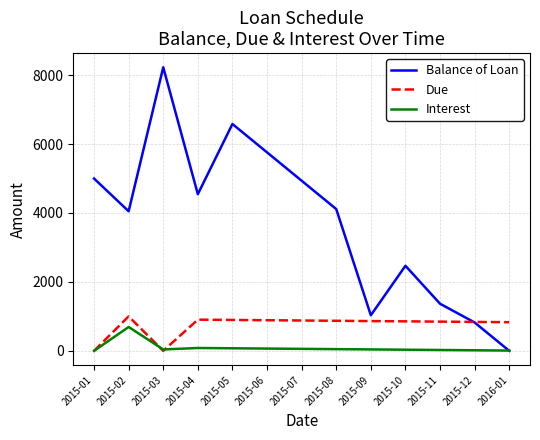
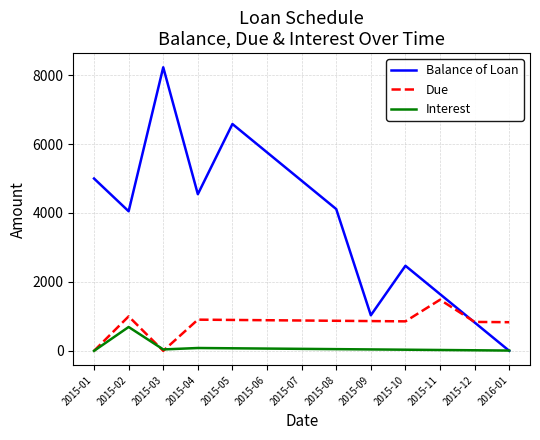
  {
    "Balance of Loan": {
      "2015-01": 5000,
      "2015-02": 4100,
      "2015-03": 8200,
      "2015-04": 4500,
      "2015-05": 6600,
      "2015-06": 5800,
      "2015-07": 4900,
      "2015-08": 4100,
      "2015-09": 1000,
      "2015-10": 2500,
-     "2015-11": 1400
+     "2015-11": 1600
    },
    "Due": {
      "2015-02": 1000,
      "2015-04": 900,
      "2015-05": 900,
      "2015-06": 900,
      "2015-07": 900,
      "2015-08": 900,
      "2015-09": 900,
      "2015-10": 900,
-     "2015-11": 800,
+     "2015-11": 1500,
      "2016-01": 800
    },
    "Interest": {
      "2015-02": 700,
      "2015-04": 100,
      "2015-05": 100,
      "2015-06": 100,
      "2015-07": 100,
      "2015-08": 0,
      "2015-09": 0,
      "2015-10": 0,
      "2015-11": 0,
      "2015-12": 0
    }
  }
